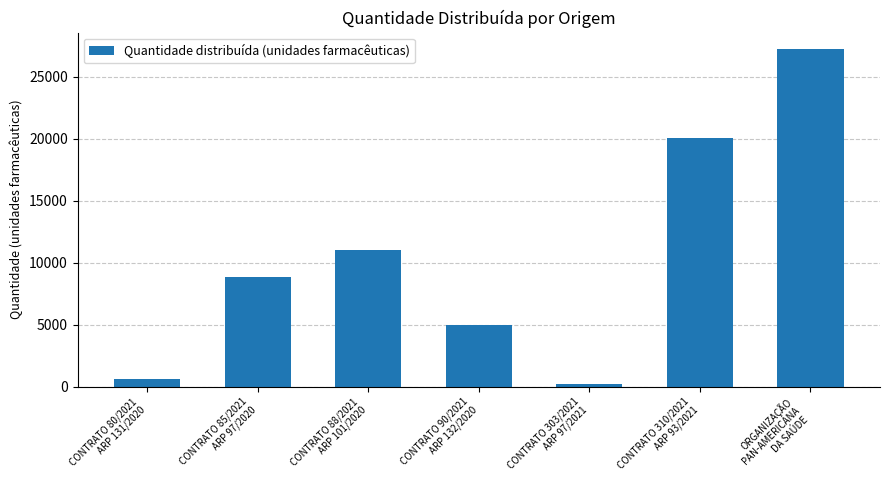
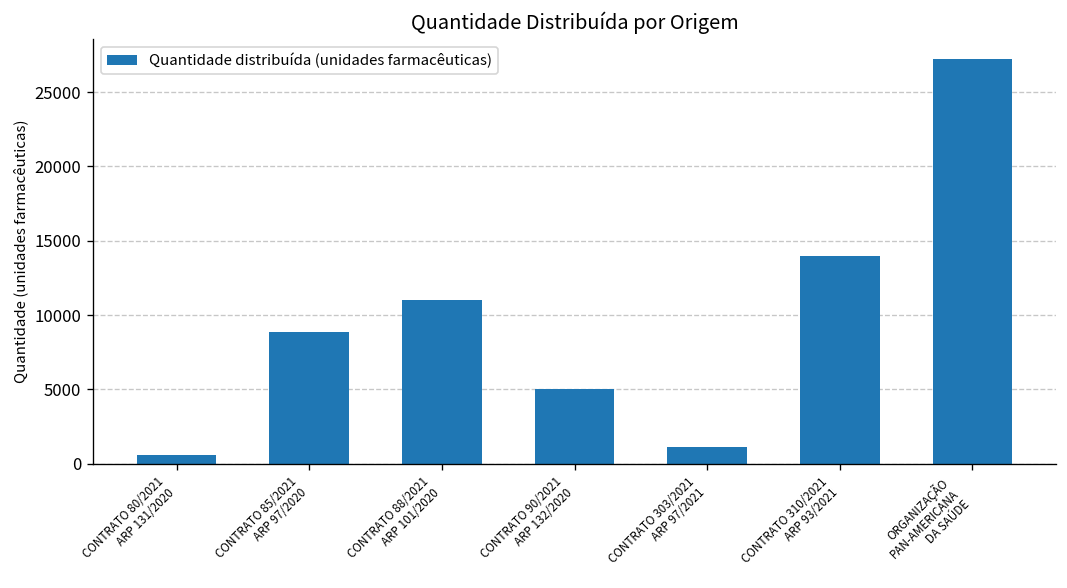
  {
    "CONTRATO 80/2021 ARP 131/2020": 600,
    "CONTRATO 85/2021 ARP 97/2020": 8800,
    "CONTRATO 88/2021 ARP 101/2020": 11000,
    "CONTRATO 90/2021 ARP 132/2020": 5000,
-   "CONTRATO 303/2021 ARP 97/2021": 200,
-   "CONTRATO 310/2021 ARP 93/2021": 20100,
+   "CONTRATO 303/2021 ARP 97/2021": 1100,
+   "CONTRATO 310/2021 ARP 93/2021": 14000,
    "ORGANIZAÇÃO PAN-AMERICANA DA SAÚDE": 27200
  }
